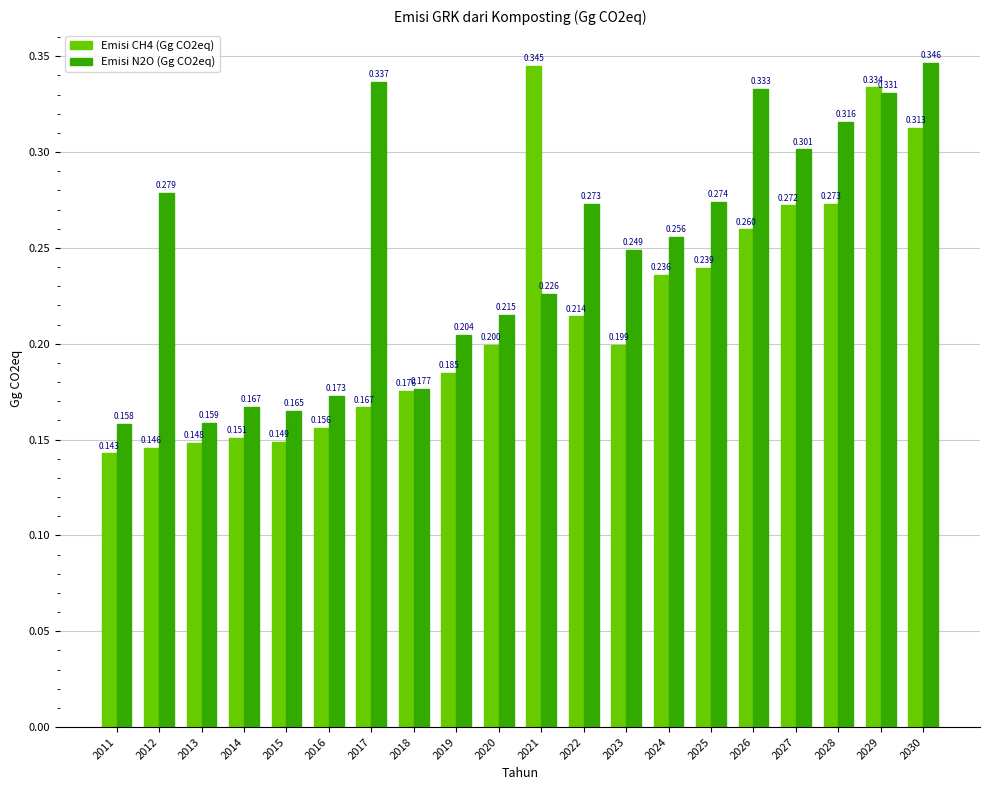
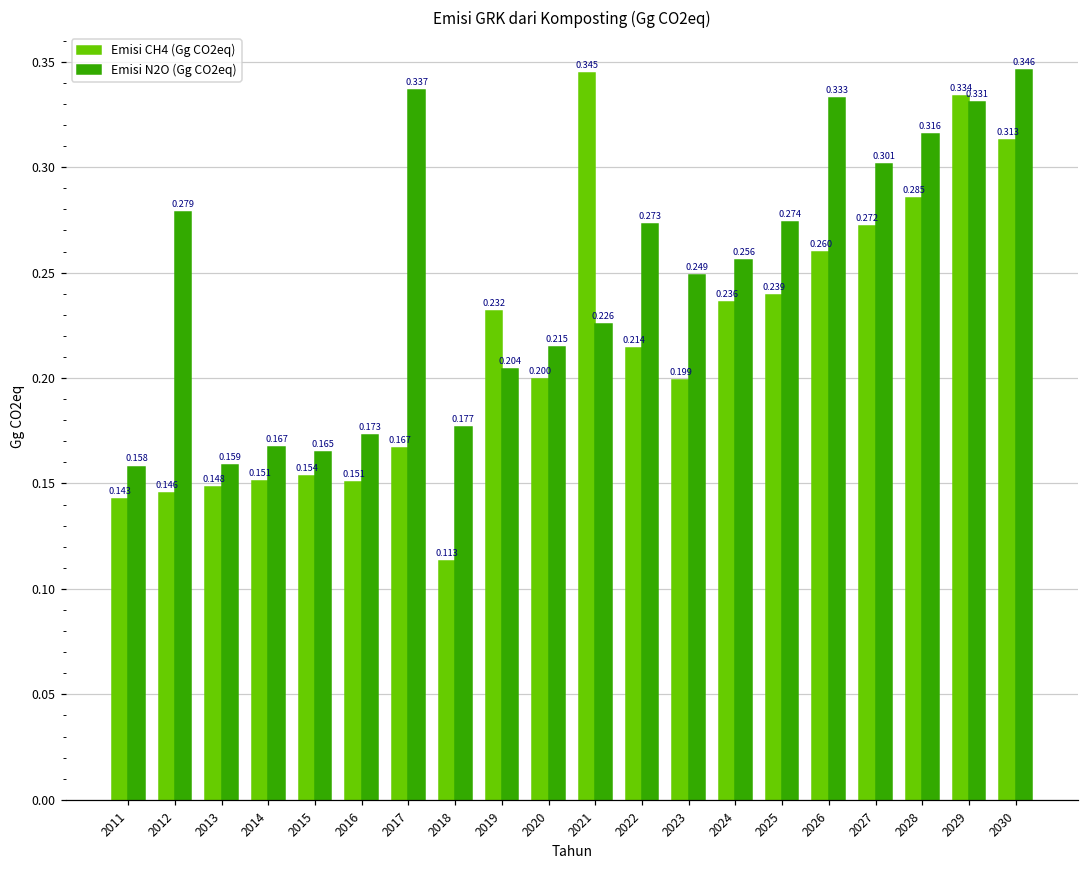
  {
    "Emisi CH4 (Gg CO2eq)": {
      "2011": 0.143,
      "2012": 0.146,
      "2013": 0.148,
      "2014": 0.151,
-     "2015": 0.149,
-     "2016": 0.156,
+     "2015": 0.154,
+     "2016": 0.151,
      "2017": 0.167,
-     "2018": 0.176,
-     "2019": 0.185,
+     "2018": 0.113,
+     "2019": 0.232,
      "2020": 0.200,
      "2021": 0.345,
      "2022": 0.214,
      "2023": 0.199,
      "2024": 0.236,
      "2025": 0.239,
      "2026": 0.260,
      "2027": 0.272,
-     "2028": 0.273,
+     "2028": 0.285,
      "2029": 0.334,
      "2030": 0.313
    },
    "Emisi N2O (Gg CO2eq)": {
      "2011": 0.158,
      "2012": 0.279,
      "2013": 0.159,
      "2014": 0.167,
      "2015": 0.165,
      "2016": 0.173,
      "2017": 0.337,
      "2019": 0.204,
      "2020": 0.215,
      "2021": 0.226,
      "2022": 0.273,
      "2023": 0.249,
      "2024": 0.256,
      "2025": 0.274,
      "2026": 0.333,
      "2027": 0.301,
      "2028": 0.316,
      "2029": 0.331,
      "2030": 0.346
    }
  }
